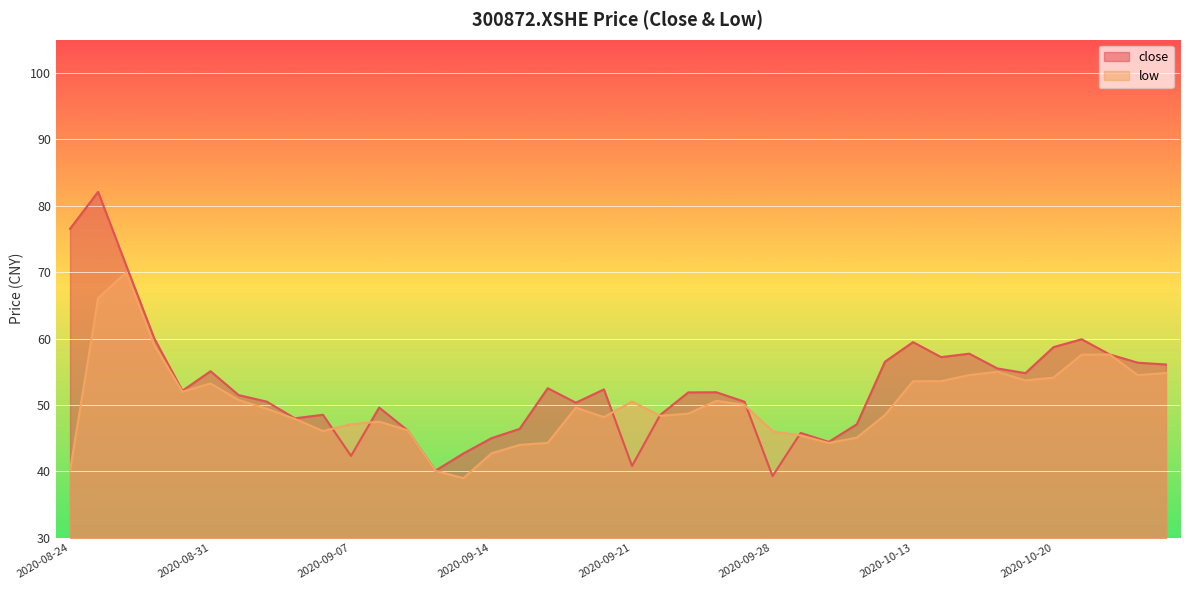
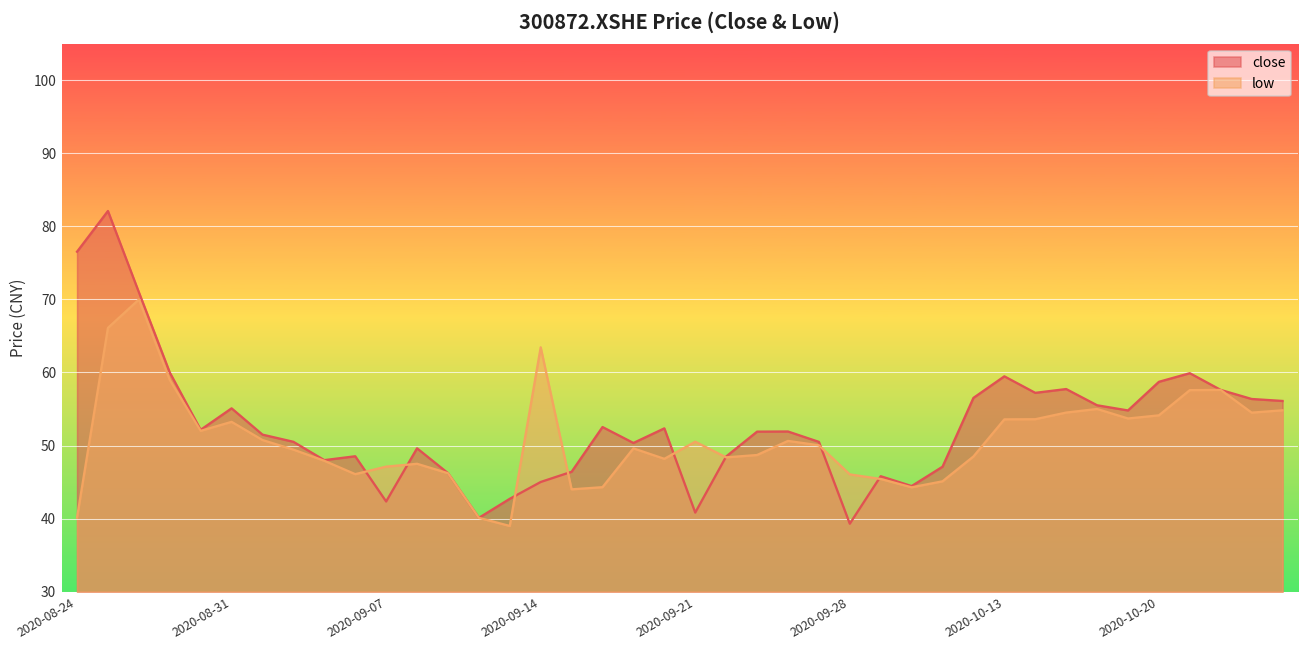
  {
    "close": {
      "2020-08-24": 77,
      "2020-08-31": 55,
      "2020-09-07": 42,
      "2020-09-14": 45,
      "2020-09-21": 41,
      "2020-09-28": 39,
      "2020-10-13": 59,
      "2020-10-20": 59
    },
    "low": {
      "2020-08-24": 40,
      "2020-08-31": 53,
      "2020-09-07": 47,
-     "2020-09-14": 43,
+     "2020-09-14": 63,
      "2020-09-21": 51,
      "2020-09-28": 46,
      "2020-10-13": 54,
      "2020-10-20": 54
    }
  }
